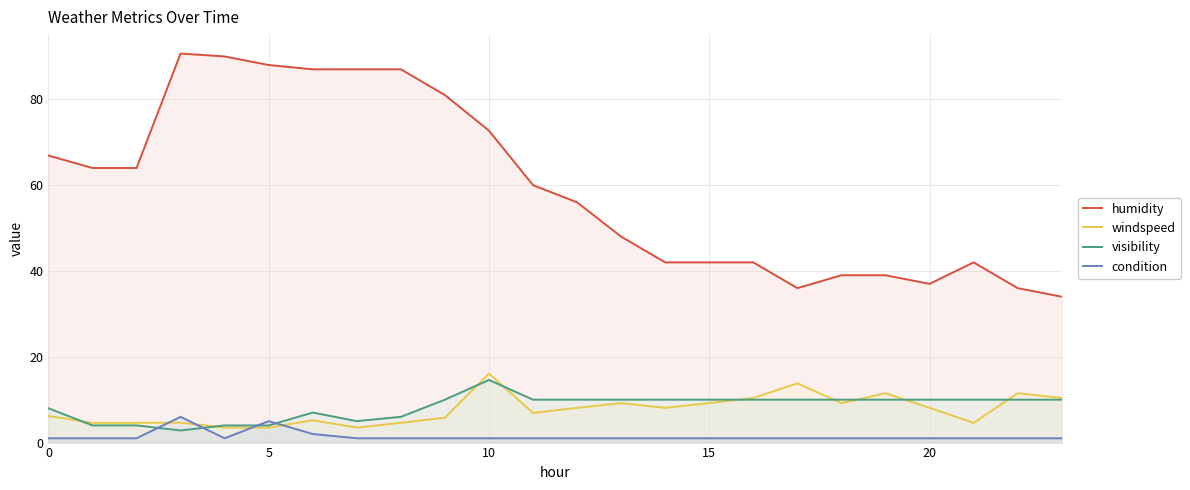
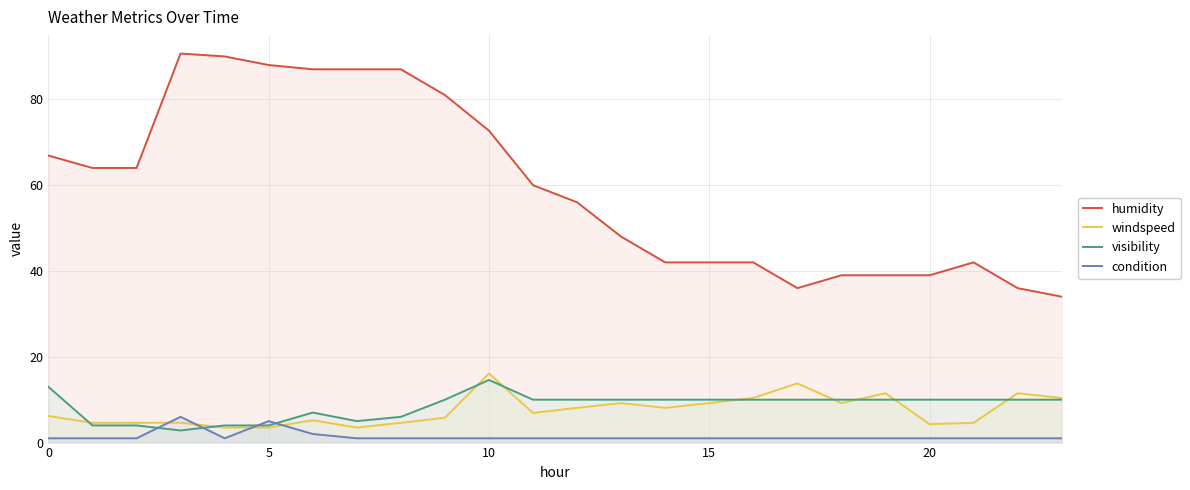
  {
    "humidity": {
      "0": 67,
      "5": 88,
      "10": 73,
      "15": 42,
-     "20": 37
+     "20": 39
    },
    "windspeed": {
      "0": 6,
      "10": 16,
      "15": 9,
-     "20": 8
+     "20": 4
    },
    "visibility": {
-     "0": 8,
+     "0": 13,
      "10": 15,
      "15": 10,
      "20": 10
    },
    "condition": {
      "0": 1,
      "5": 5,
      "10": 1,
      "15": 1,
      "20": 1
    }
  }
